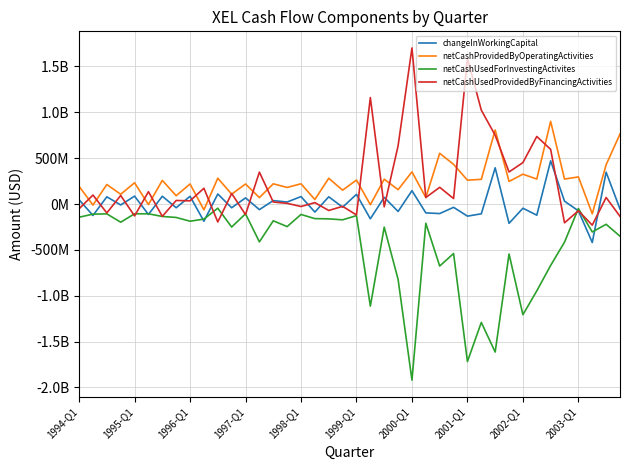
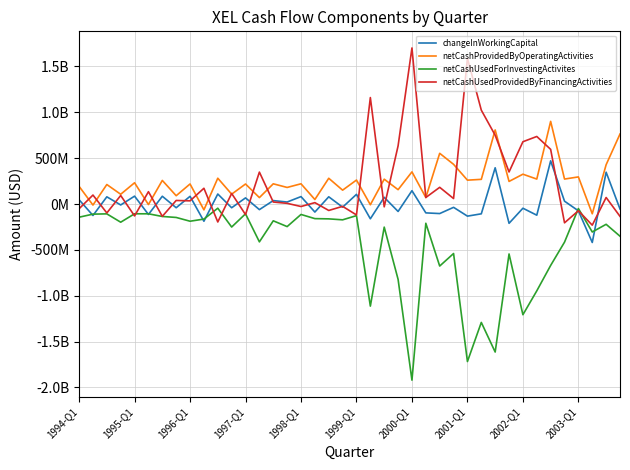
  {
    "changeInWorkingCapital": {
      "1994-Q1": 0,
      "1995-Q1": 100000000,
      "1996-Q1": 100000000,
      "1997-Q1": 100000000,
      "1998-Q1": 100000000,
      "1999-Q1": 100000000,
      "2000-Q1": 100000000,
      "2001-Q1": -100000000,
      "2002-Q1": 0
    },
    "netCashProvidedByOperatingActivities": {
      "1994-Q1": 200000000,
      "1995-Q1": 200000000,
      "1996-Q1": 200000000,
      "1997-Q1": 200000000,
      "1998-Q1": 200000000,
      "1999-Q1": 300000000,
      "2000-Q1": 400000000,
      "2001-Q1": 300000000,
      "2002-Q1": 300000000,
      "2003-Q1": 300000000
    },
    "netCashUsedForInvestingActivites": {
      "1994-Q1": -100000000,
      "1996-Q1": -200000000,
      "1998-Q1": -100000000,
      "2000-Q1": -1900000000,
      "2001-Q1": -1700000000,
      "2002-Q1": -1200000000
    },
    "netCashUsedProvidedByFinancingActivities": {
      "1994-Q1": -100000000,
      "1996-Q1": 0,
      "1998-Q1": 0,
      "2000-Q1": 1700000000,
-     "2002-Q1": 500000000
+     "2002-Q1": 700000000
    }
  }
